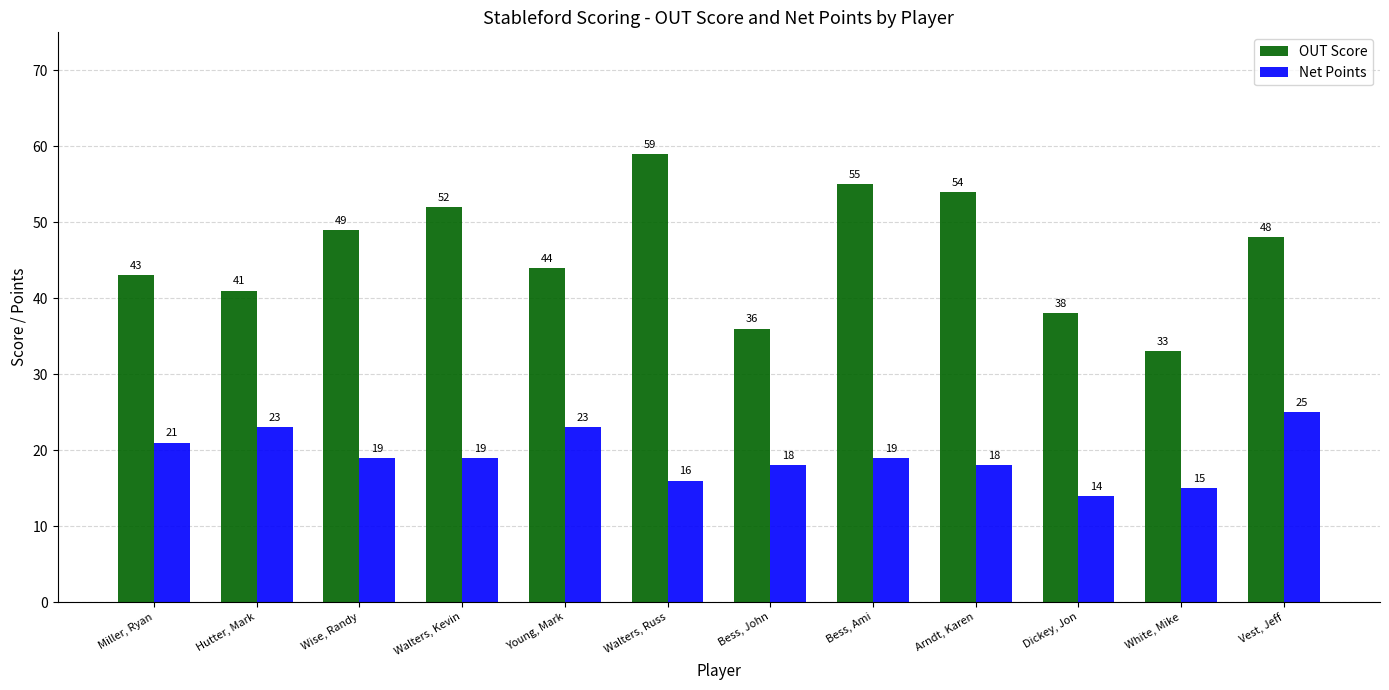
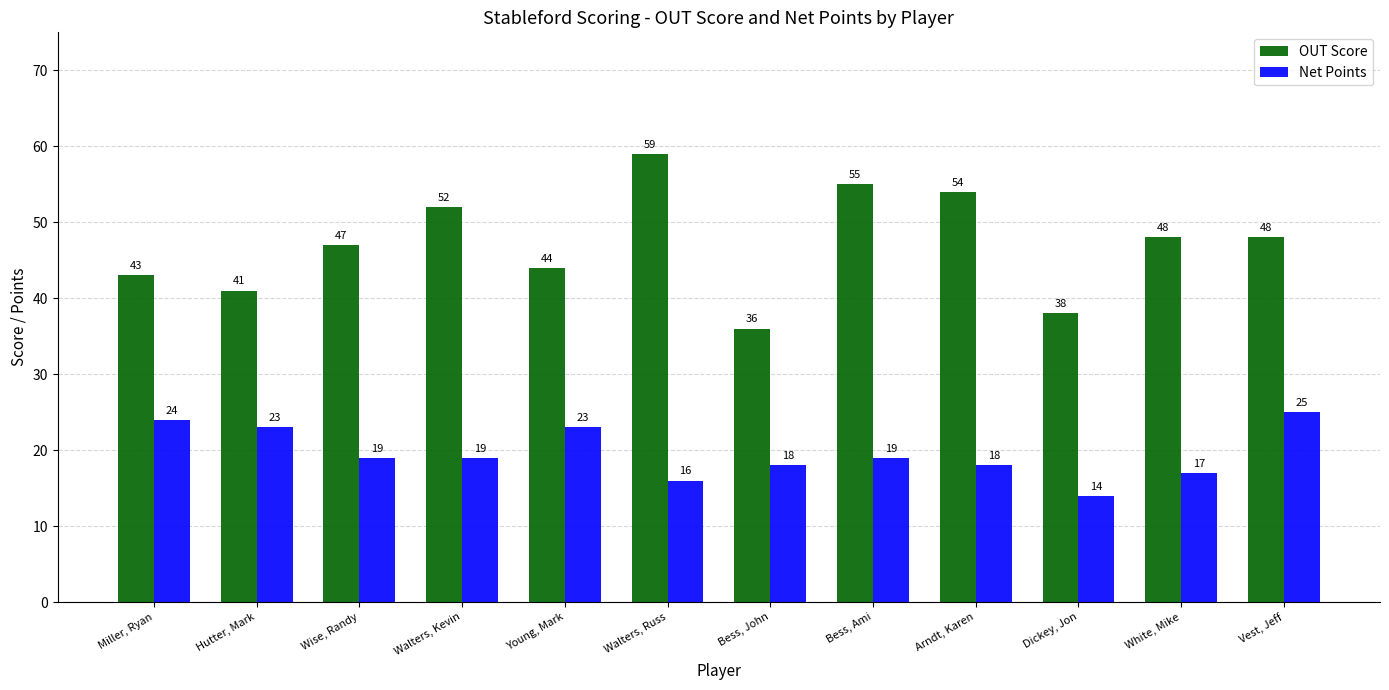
  {
    "OUT Score": {
      "Miller, Ryan": 43,
      "Hutter, Mark": 41,
-     "Wise, Randy": 49,
+     "Wise, Randy": 47,
      "Walters, Kevin": 52,
      "Young, Mark": 44,
      "Walters, Russ": 59,
      "Bess, John": 36,
      "Bess, Ami": 55,
      "Arndt, Karen": 54,
      "Dickey, Jon": 38,
-     "White, Mike": 33,
+     "White, Mike": 48,
      "Vest, Jeff": 48
    },
    "Net Points": {
-     "Miller, Ryan": 21,
+     "Miller, Ryan": 24,
      "Hutter, Mark": 23,
      "Wise, Randy": 19,
      "Walters, Kevin": 19,
      "Young, Mark": 23,
      "Walters, Russ": 16,
      "Bess, John": 18,
      "Bess, Ami": 19,
      "Arndt, Karen": 18,
      "Dickey, Jon": 14,
-     "White, Mike": 15,
+     "White, Mike": 17,
      "Vest, Jeff": 25
    }
  }
